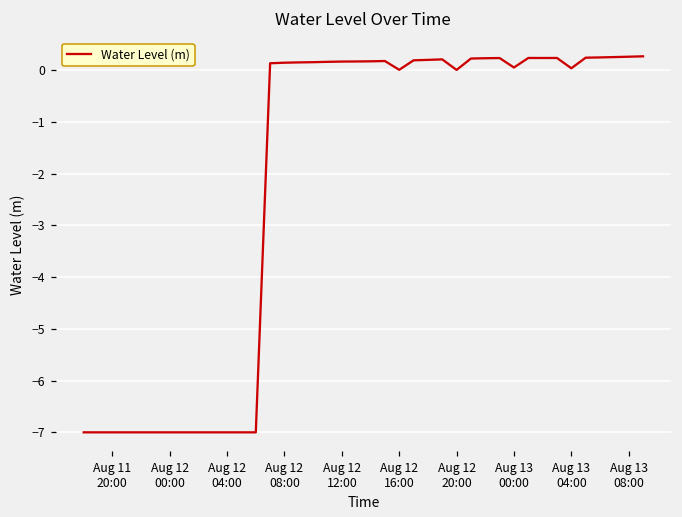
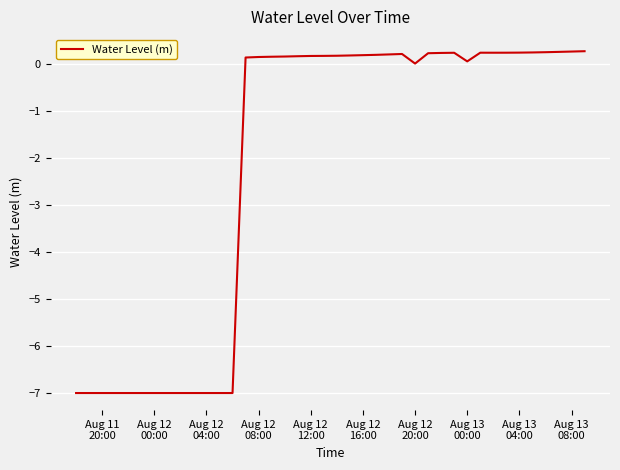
  {
    "Aug 11 20:00": -7.0,
    "Aug 12 00:00": -7.0,
    "Aug 12 04:00": -7.0,
    "Aug 12 08:00": 0.1,
    "Aug 12 12:00": 0.2,
-   "Aug 12 16:00": 0.0,
+   "Aug 12 16:00": 0.2,
    "Aug 12 20:00": 0.0,
    "Aug 13 00:00": 0.1,
-   "Aug 13 04:00": 0.0,
+   "Aug 13 04:00": 0.2,
    "Aug 13 08:00": 0.3
  }
